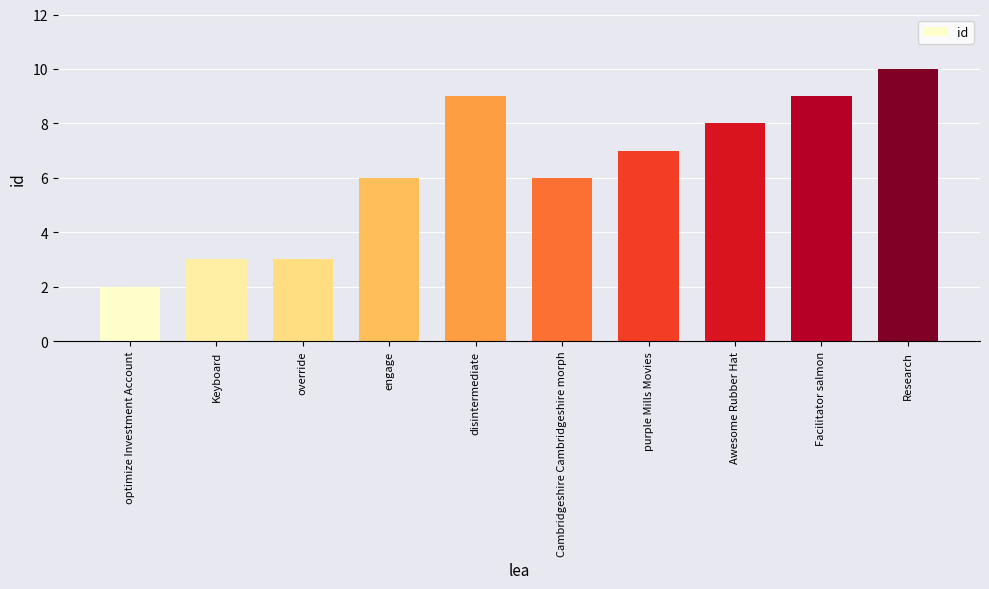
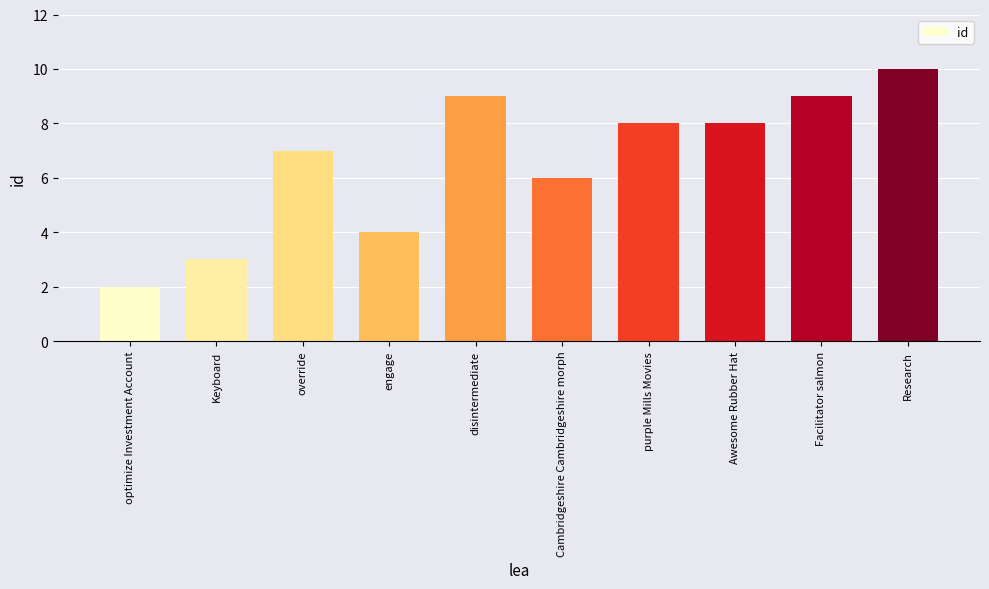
  {
    "optimize Investment Account": 2,
    "Keyboard": 3,
-   "override": 3,
-   "engage": 6,
+   "override": 7,
+   "engage": 4,
    "disintermediate": 9,
    "Cambridgeshire Cambridgeshire morph": 6,
-   "purple Mills Movies": 7,
+   "purple Mills Movies": 8,
    "Awesome Rubber Hat": 8,
    "Facilitator salmon": 9,
    "Research": 10
  }
